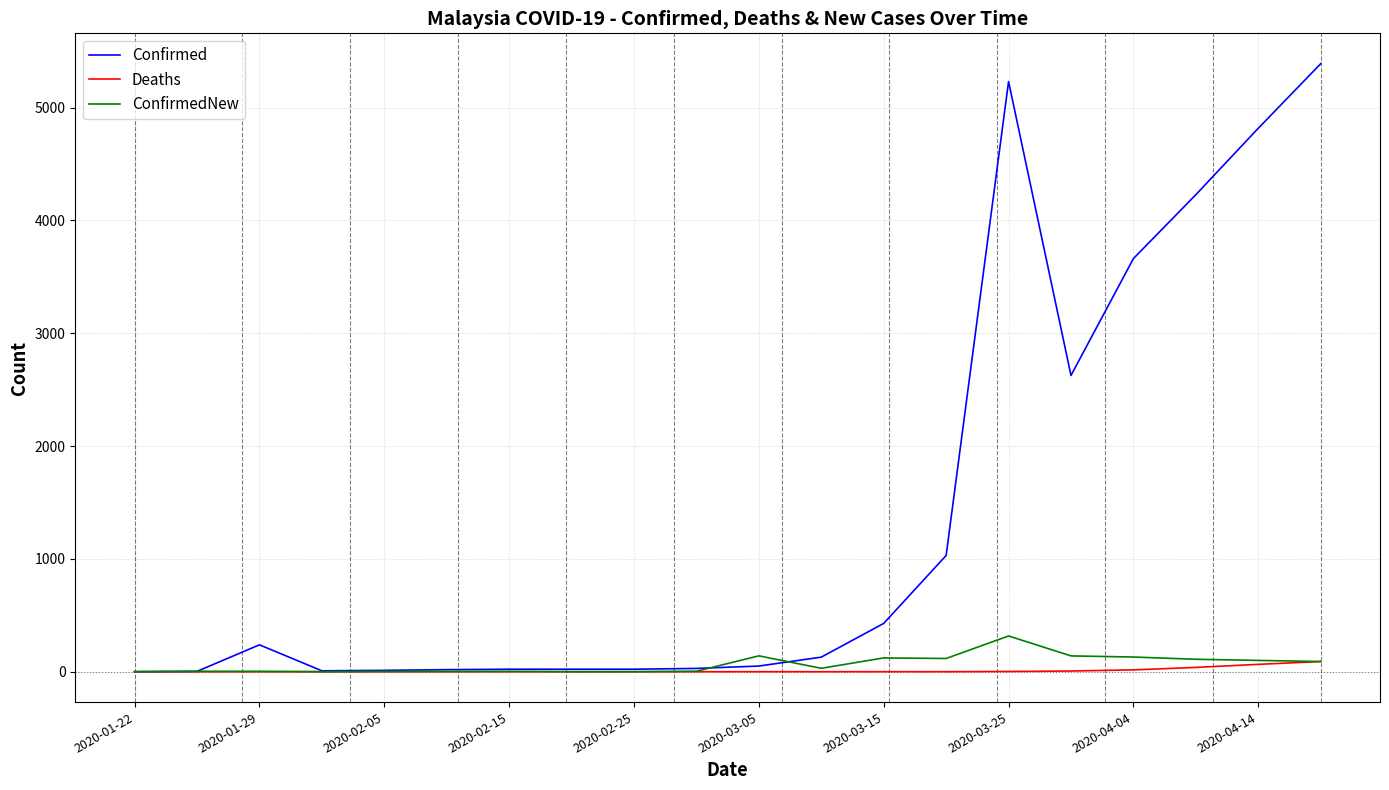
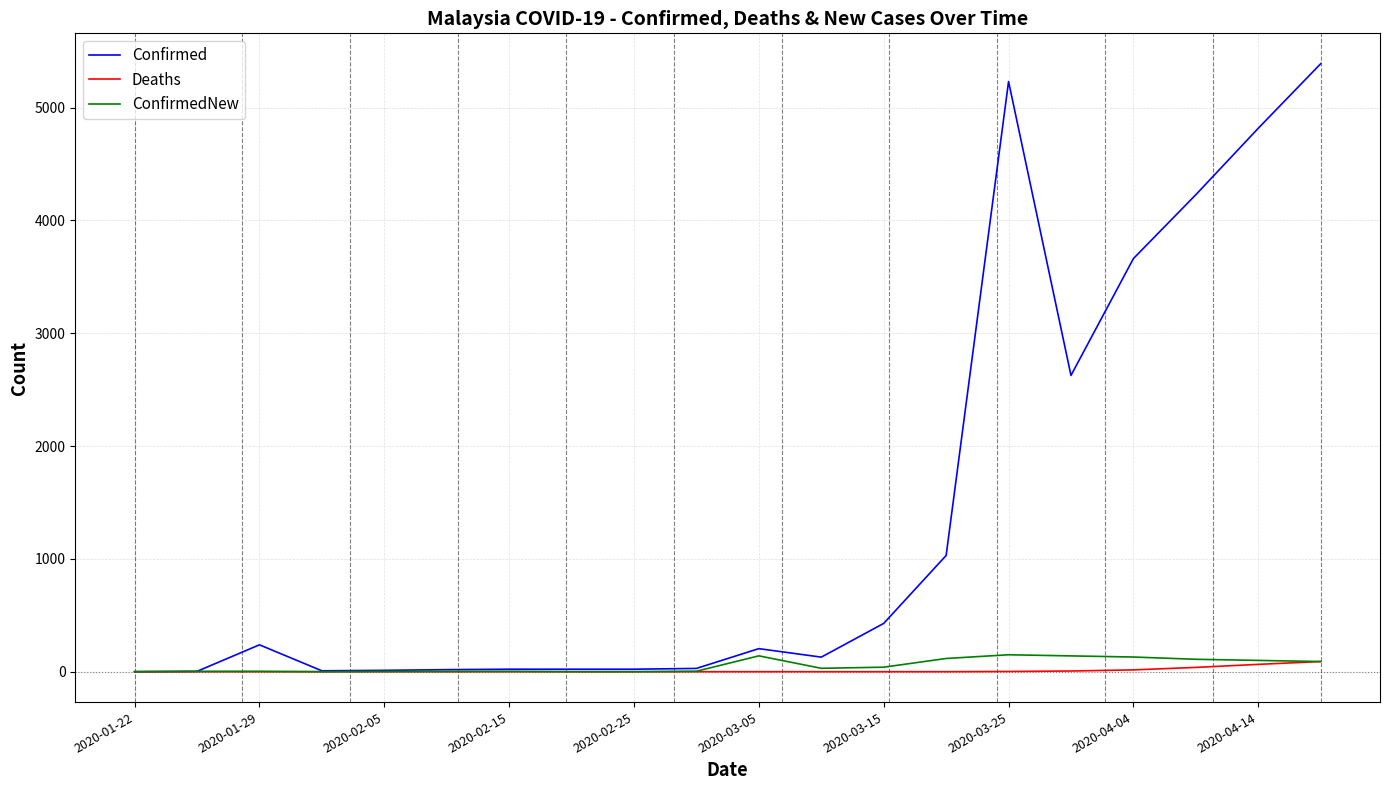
  {
    "Confirmed": {
      "2020-01-29": 240,
-     "2020-03-05": 50,
+     "2020-03-05": 200,
      "2020-03-15": 430,
      "2020-03-25": 5230,
      "2020-04-04": 3660,
      "2020-04-14": 4820
    },
    "Deaths": {
      "2020-03-05": 0,
      "2020-03-15": 0,
      "2020-03-25": 0,
      "2020-04-04": 20,
      "2020-04-14": 70
    },
    "ConfirmedNew": {
      "2020-03-05": 140,
-     "2020-03-15": 120,
-     "2020-03-25": 320,
+     "2020-03-15": 40,
+     "2020-03-25": 150,
      "2020-04-04": 130,
      "2020-04-14": 100
    }
  }
